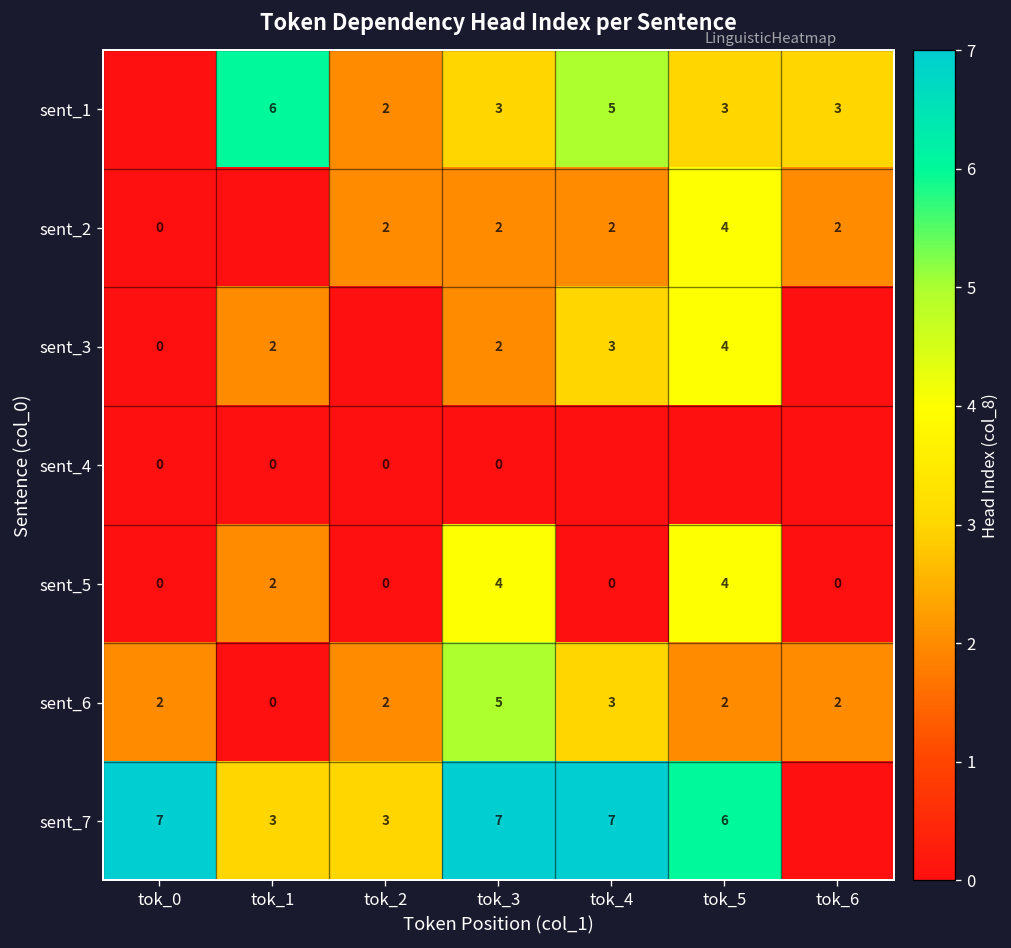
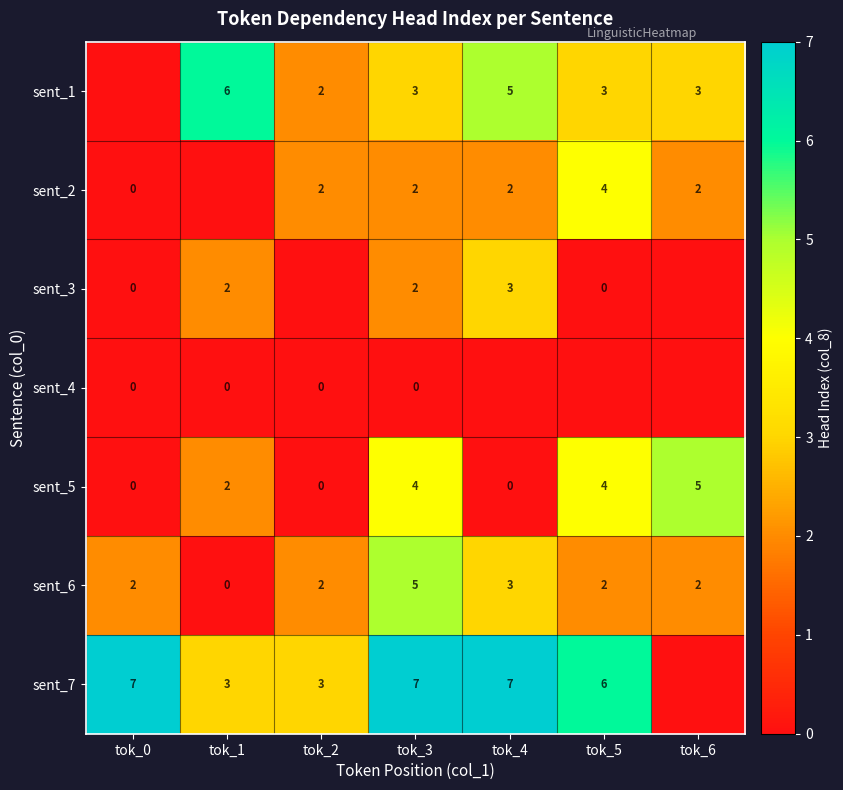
  {
    "sent_1": {
      "tok_1": 6,
      "tok_2": 2,
      "tok_3": 3,
      "tok_4": 5,
      "tok_5": 3,
      "tok_6": 3
    },
    "sent_2": {
      "tok_0": 0,
      "tok_2": 2,
      "tok_3": 2,
      "tok_4": 2,
      "tok_5": 4,
      "tok_6": 2
    },
    "sent_3": {
      "tok_0": 0,
      "tok_1": 2,
      "tok_3": 2,
      "tok_4": 3,
-     "tok_5": 4
+     "tok_5": 0
    },
    "sent_4": {
      "tok_0": 0,
      "tok_1": 0,
      "tok_2": 0,
      "tok_3": 0
    },
    "sent_5": {
      "tok_0": 0,
      "tok_1": 2,
      "tok_2": 0,
      "tok_3": 4,
      "tok_4": 0,
      "tok_5": 4,
-     "tok_6": 0
+     "tok_6": 5
    },
    "sent_6": {
      "tok_0": 2,
      "tok_1": 0,
      "tok_2": 2,
      "tok_3": 5,
      "tok_4": 3,
      "tok_5": 2,
      "tok_6": 2
    },
    "sent_7": {
      "tok_0": 7,
      "tok_1": 3,
      "tok_2": 3,
      "tok_3": 7,
      "tok_4": 7,
      "tok_5": 6
    }
  }
